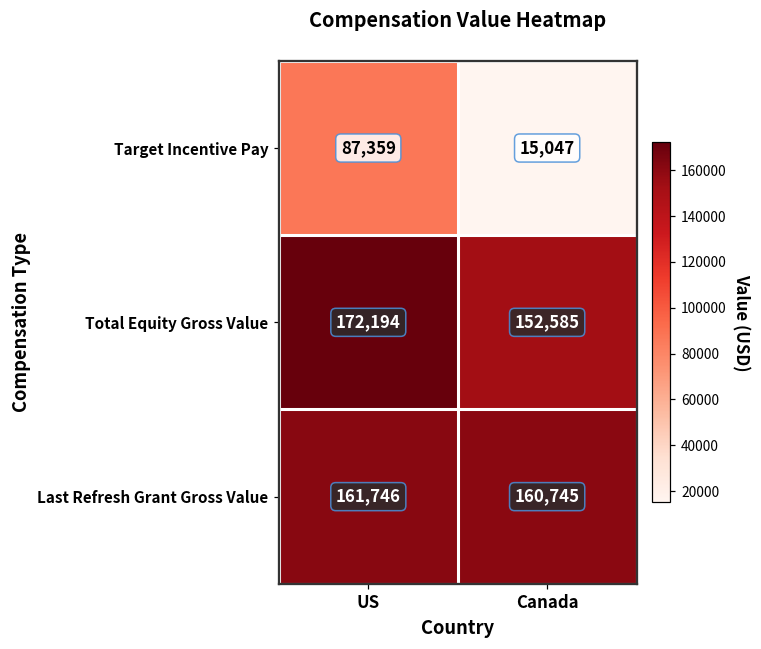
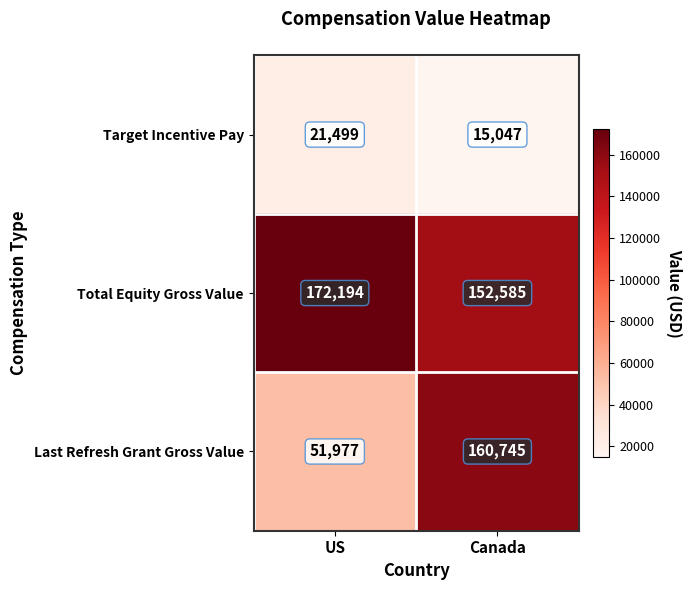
  {
    "Target Incentive Pay": {
-     "US": "87,359"
+     "US": "21,499"
    },
    "Last Refresh Grant Gross Value": {
-     "US": "161,746"
+     "US": "51,977"
    }
  }
